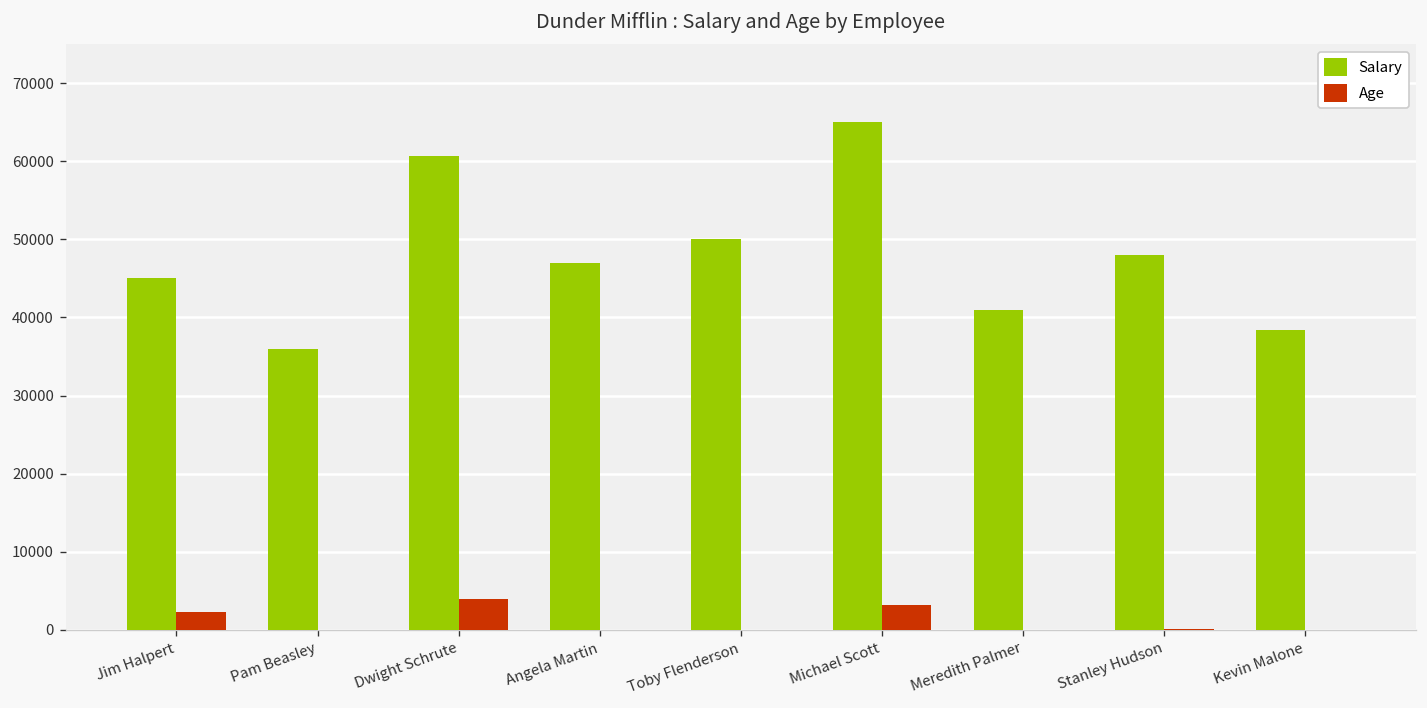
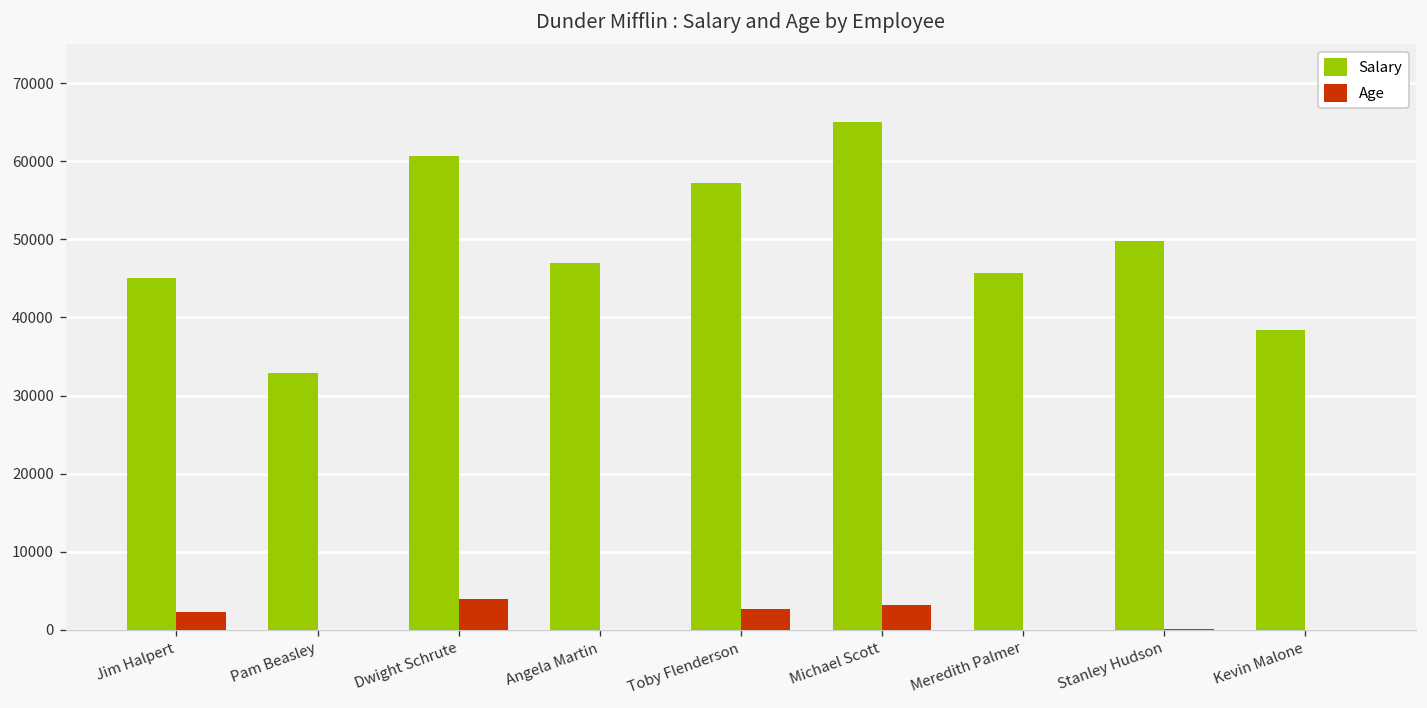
  {
    "Salary": {
      "Jim Halpert": 45000,
-     "Pam Beasley": 36000,
+     "Pam Beasley": 33000,
      "Dwight Schrute": 61000,
      "Angela Martin": 47000,
-     "Toby Flenderson": 50000,
+     "Toby Flenderson": 57000,
      "Michael Scott": 65000,
-     "Meredith Palmer": 41000,
-     "Stanley Hudson": 48000,
+     "Meredith Palmer": 46000,
+     "Stanley Hudson": 50000,
      "Kevin Malone": 38000
    },
    "Age": {
      "Jim Halpert": 2000,
      "Dwight Schrute": 4000,
-     "Toby Flenderson": 0,
+     "Toby Flenderson": 3000,
      "Michael Scott": 3000
    }
  }
